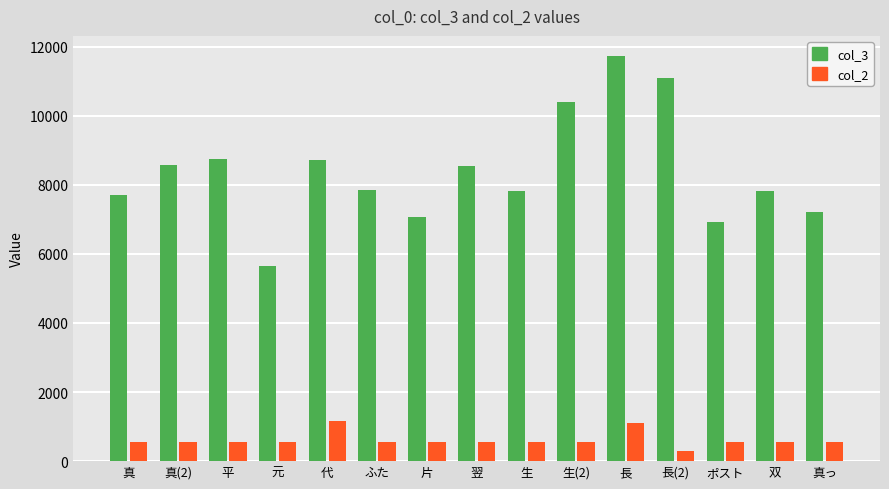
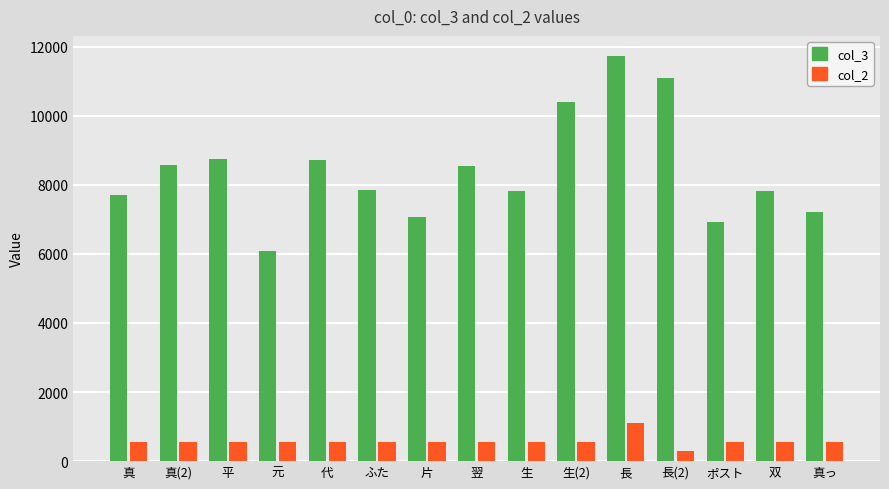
  {
    "col_3": {
      "真": 7700,
      "真(2)": 8600,
      "平": 8800,
-     "元": 5600,
+     "元": 6100,
      "代": 8700,
      "ふた": 7900,
      "片": 7100,
      "翌": 8600,
      "生": 7800,
      "生(2)": 10400,
      "長": 11700,
      "長(2)": 11100,
      "ポスト": 6900,
      "双": 7800,
      "真っ": 7200
    },
    "col_2": {
      "真": 600,
      "真(2)": 600,
      "平": 600,
      "元": 600,
-     "代": 1200,
+     "代": 600,
      "ふた": 600,
      "片": 600,
      "翌": 600,
      "生": 600,
      "生(2)": 600,
      "長": 1100,
      "長(2)": 300,
      "ポスト": 600,
      "双": 600,
      "真っ": 600
    }
  }
